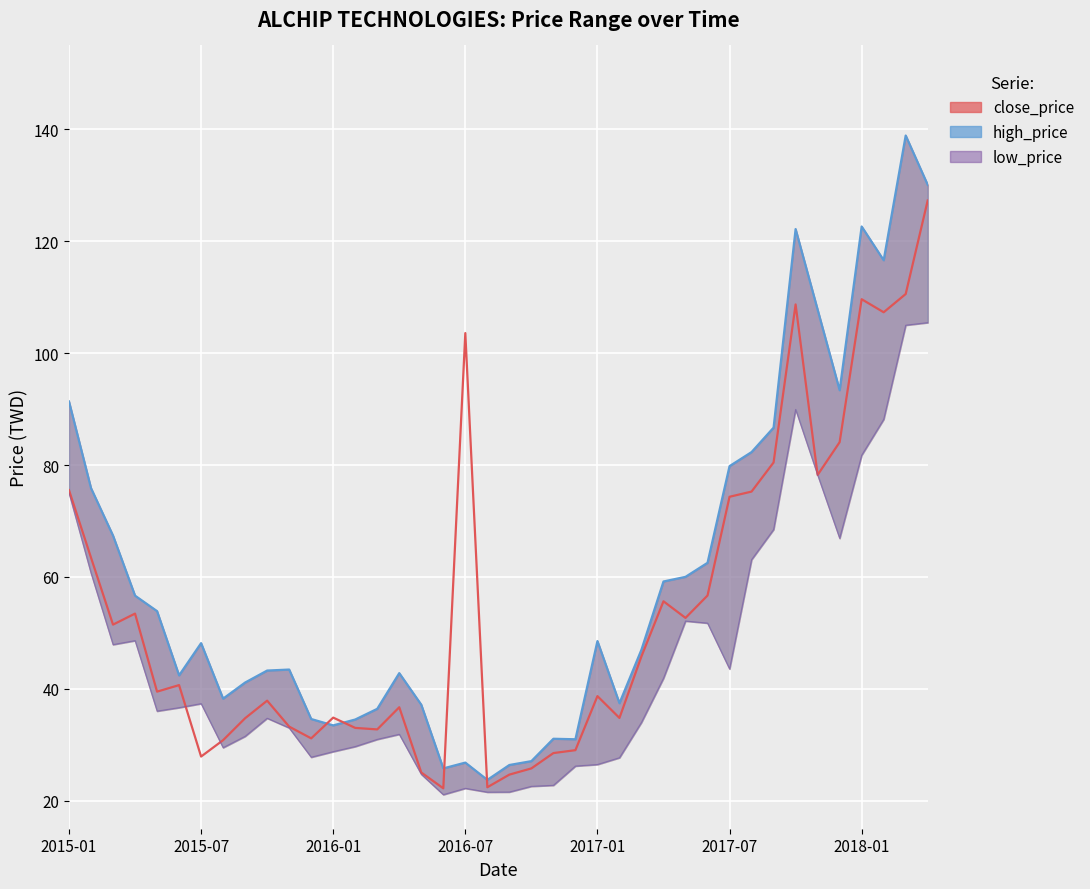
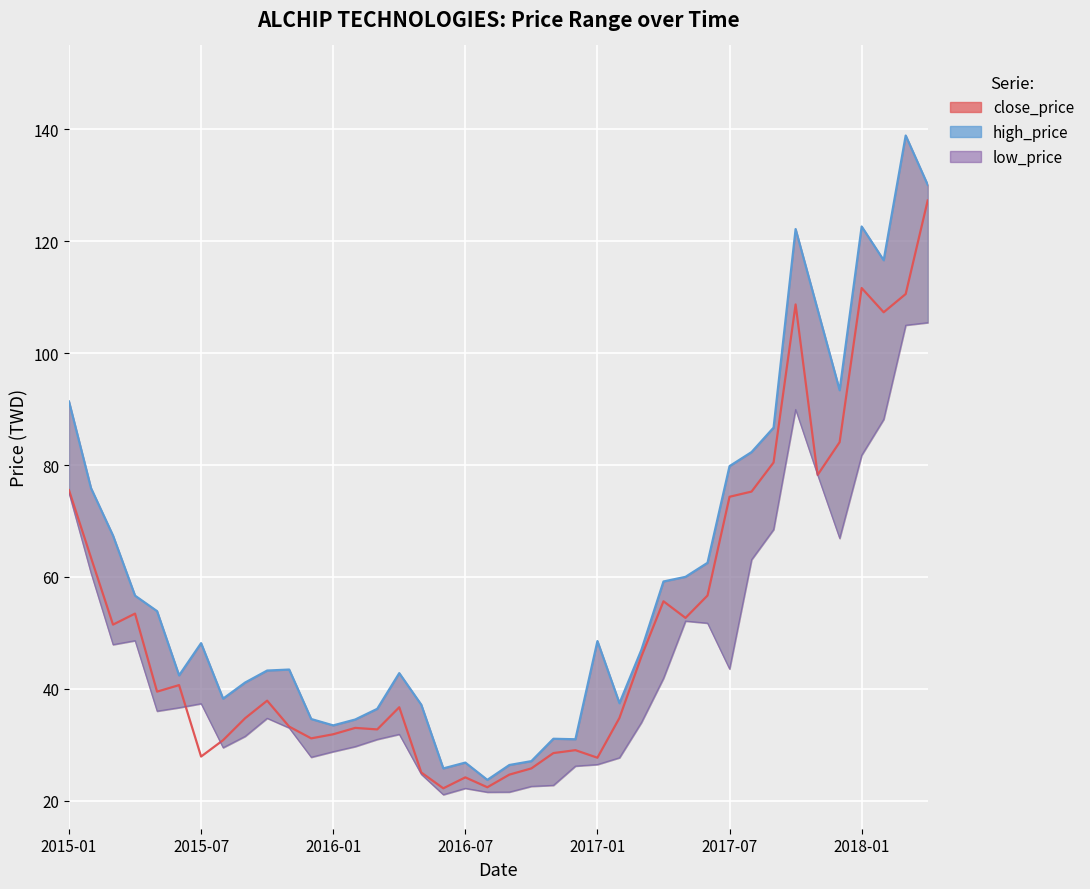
  {
    "high_price": {
      "2015-01": 91,
      "2015-07": 48,
      "2016-01": 33,
      "2016-07": 27,
      "2017-01": 49,
      "2017-07": 80,
      "2018-01": 123
    },
    "close_price": {
      "2015-01": 76,
      "2015-07": 28,
-     "2016-01": 35,
-     "2016-07": 104,
-     "2017-01": 39,
+     "2016-01": 32,
+     "2016-07": 24,
+     "2017-01": 28,
      "2017-07": 74,
-     "2018-01": 110
+     "2018-01": 112
    },
    "low_price": {
      "2015-01": 75,
      "2015-07": 37,
      "2016-01": 29,
      "2016-07": 22,
      "2017-01": 26,
      "2017-07": 44,
      "2018-01": 82
    }
  }
